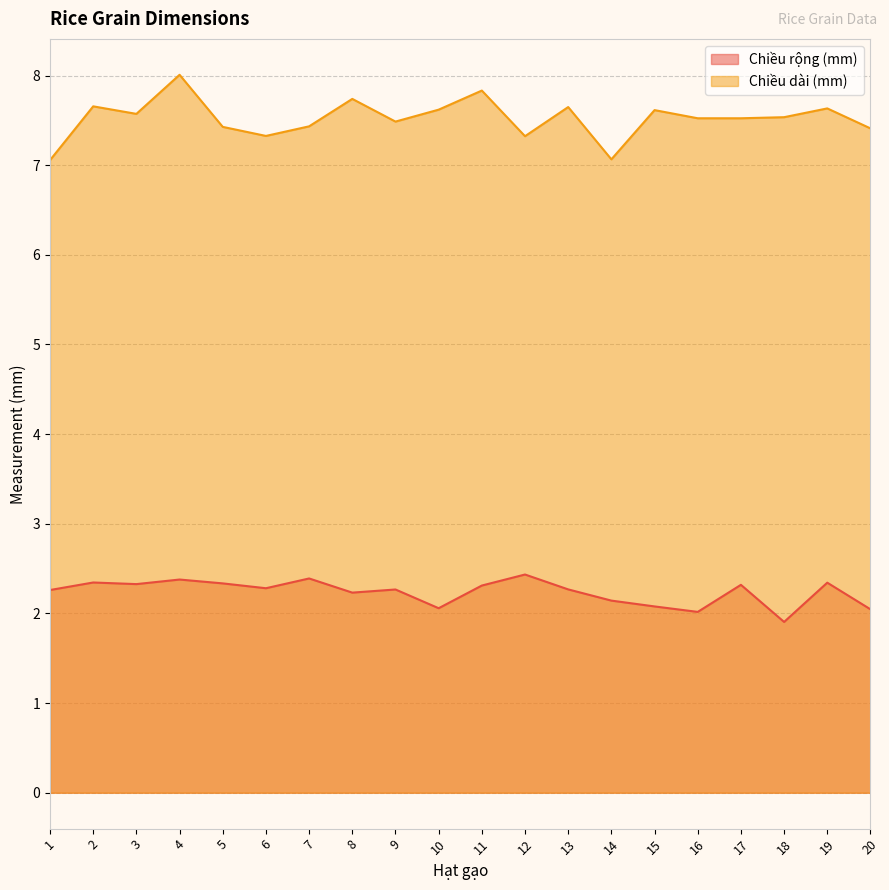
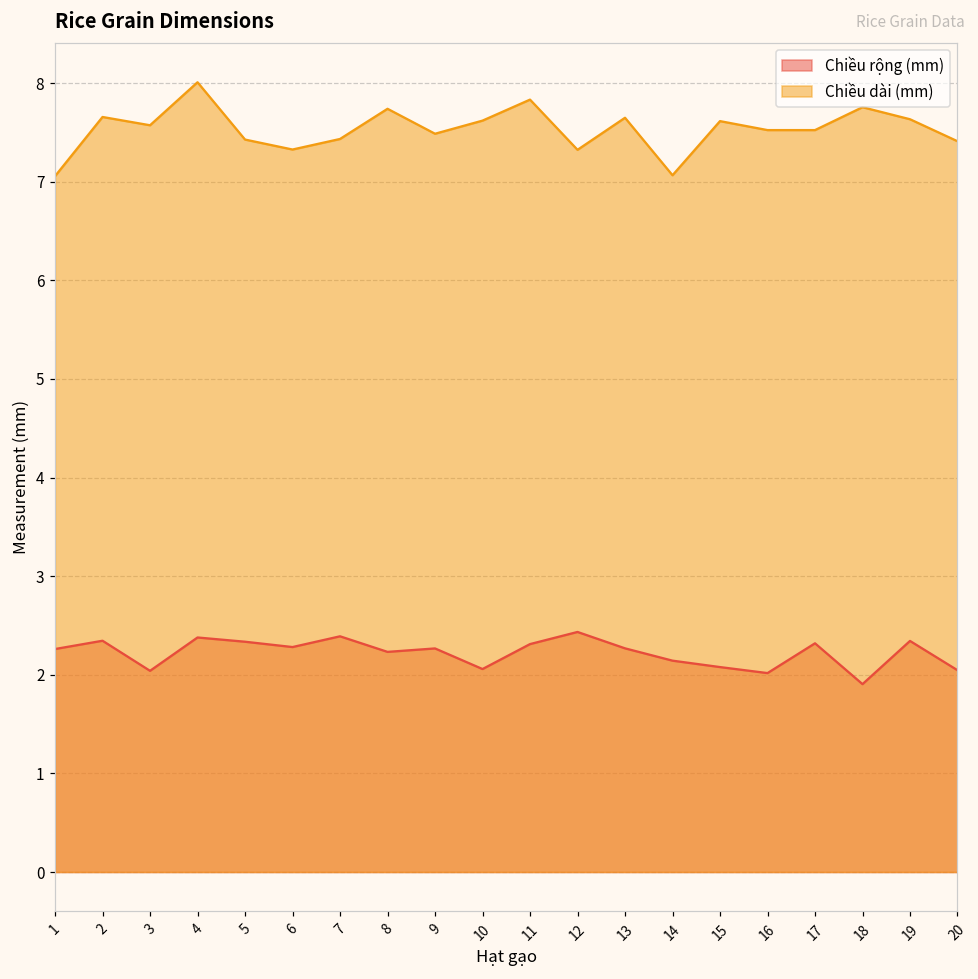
  {
    "Chiều rộng (mm)": {
      "1": 2.3,
      "2": 2.3,
-     "3": 2.3,
+     "3": 2.0,
      "4": 2.4,
      "5": 2.3,
      "6": 2.3,
      "7": 2.4,
      "8": 2.2,
      "9": 2.3,
      "10": 2.1,
      "11": 2.3,
      "12": 2.4,
      "13": 2.3,
      "14": 2.1,
      "15": 2.1,
      "16": 2.0,
      "17": 2.3,
      "18": 1.9,
      "19": 2.3,
      "20": 2.0
    },
    "Chiều dài (mm)": {
      "1": 7.1,
      "2": 7.7,
      "3": 7.6,
      "4": 8.0,
      "5": 7.4,
      "6": 7.3,
      "7": 7.4,
      "8": 7.7,
      "9": 7.5,
      "10": 7.6,
      "11": 7.8,
      "12": 7.3,
      "13": 7.6,
      "14": 7.1,
      "15": 7.6,
      "16": 7.5,
      "17": 7.5,
-     "18": 7.5,
+     "18": 7.8,
      "19": 7.6,
      "20": 7.4
    }
  }
